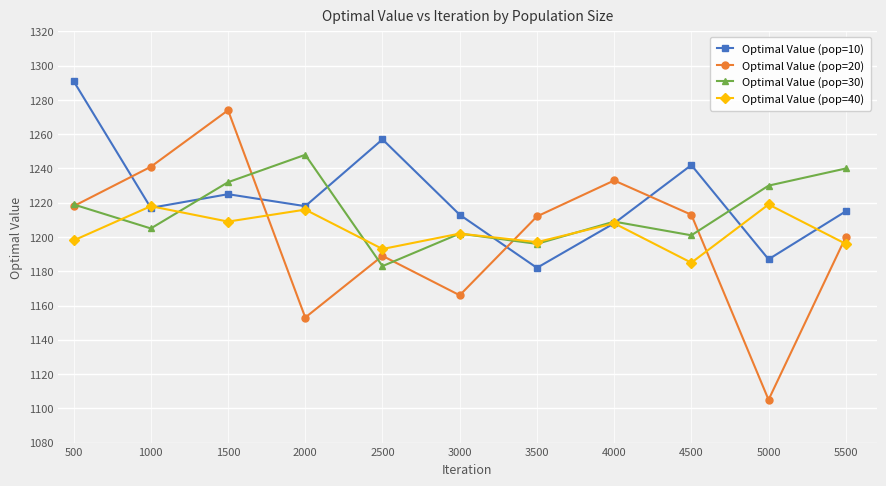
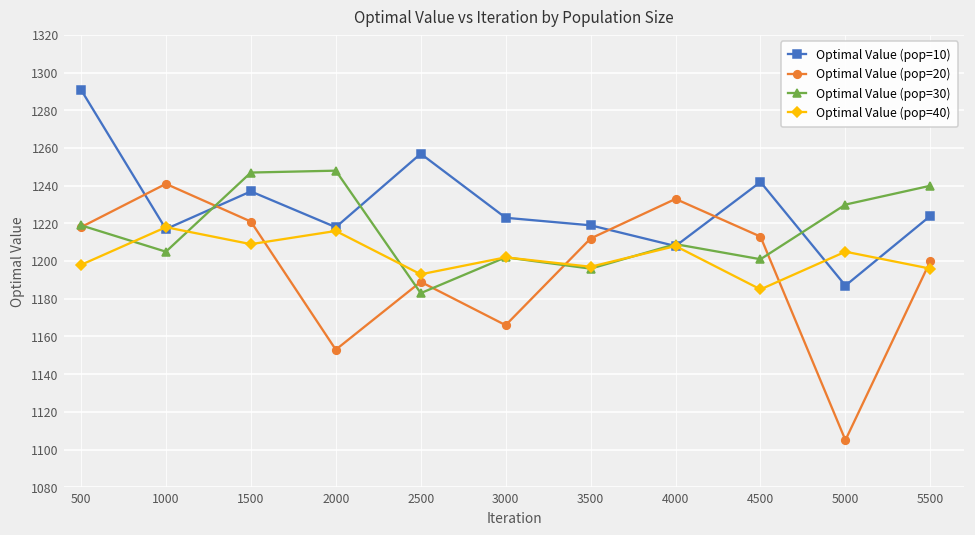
  {
    "Optimal Value (pop=10)": {
      "500": 1291,
-     "1500": 1225,
+     "1500": 1237,
      "2000": 1218,
      "2500": 1257,
-     "3000": 1213,
-     "3500": 1182,
+     "3000": 1223,
+     "3500": 1219,
      "4500": 1242,
      "5000": 1187,
-     "5500": 1215
+     "5500": 1224
    },
    "Optimal Value (pop=20)": {
      "1000": 1241,
-     "1500": 1274,
+     "1500": 1221,
      "2000": 1153,
      "2500": 1189,
      "3000": 1166,
      "3500": 1212,
      "4000": 1233,
      "4500": 1213,
      "5000": 1105,
      "5500": 1200
    },
    "Optimal Value (pop=30)": {
      "1000": 1205,
-     "1500": 1232,
+     "1500": 1247,
      "2000": 1248,
      "2500": 1183,
      "4500": 1201,
      "5000": 1230,
      "5500": 1240
    },
    "Optimal Value (pop=40)": {
      "500": 1198,
      "1500": 1209,
      "2000": 1216,
      "2500": 1193,
      "4500": 1185,
-     "5000": 1219,
+     "5000": 1205,
      "5500": 1196
    }
  }
